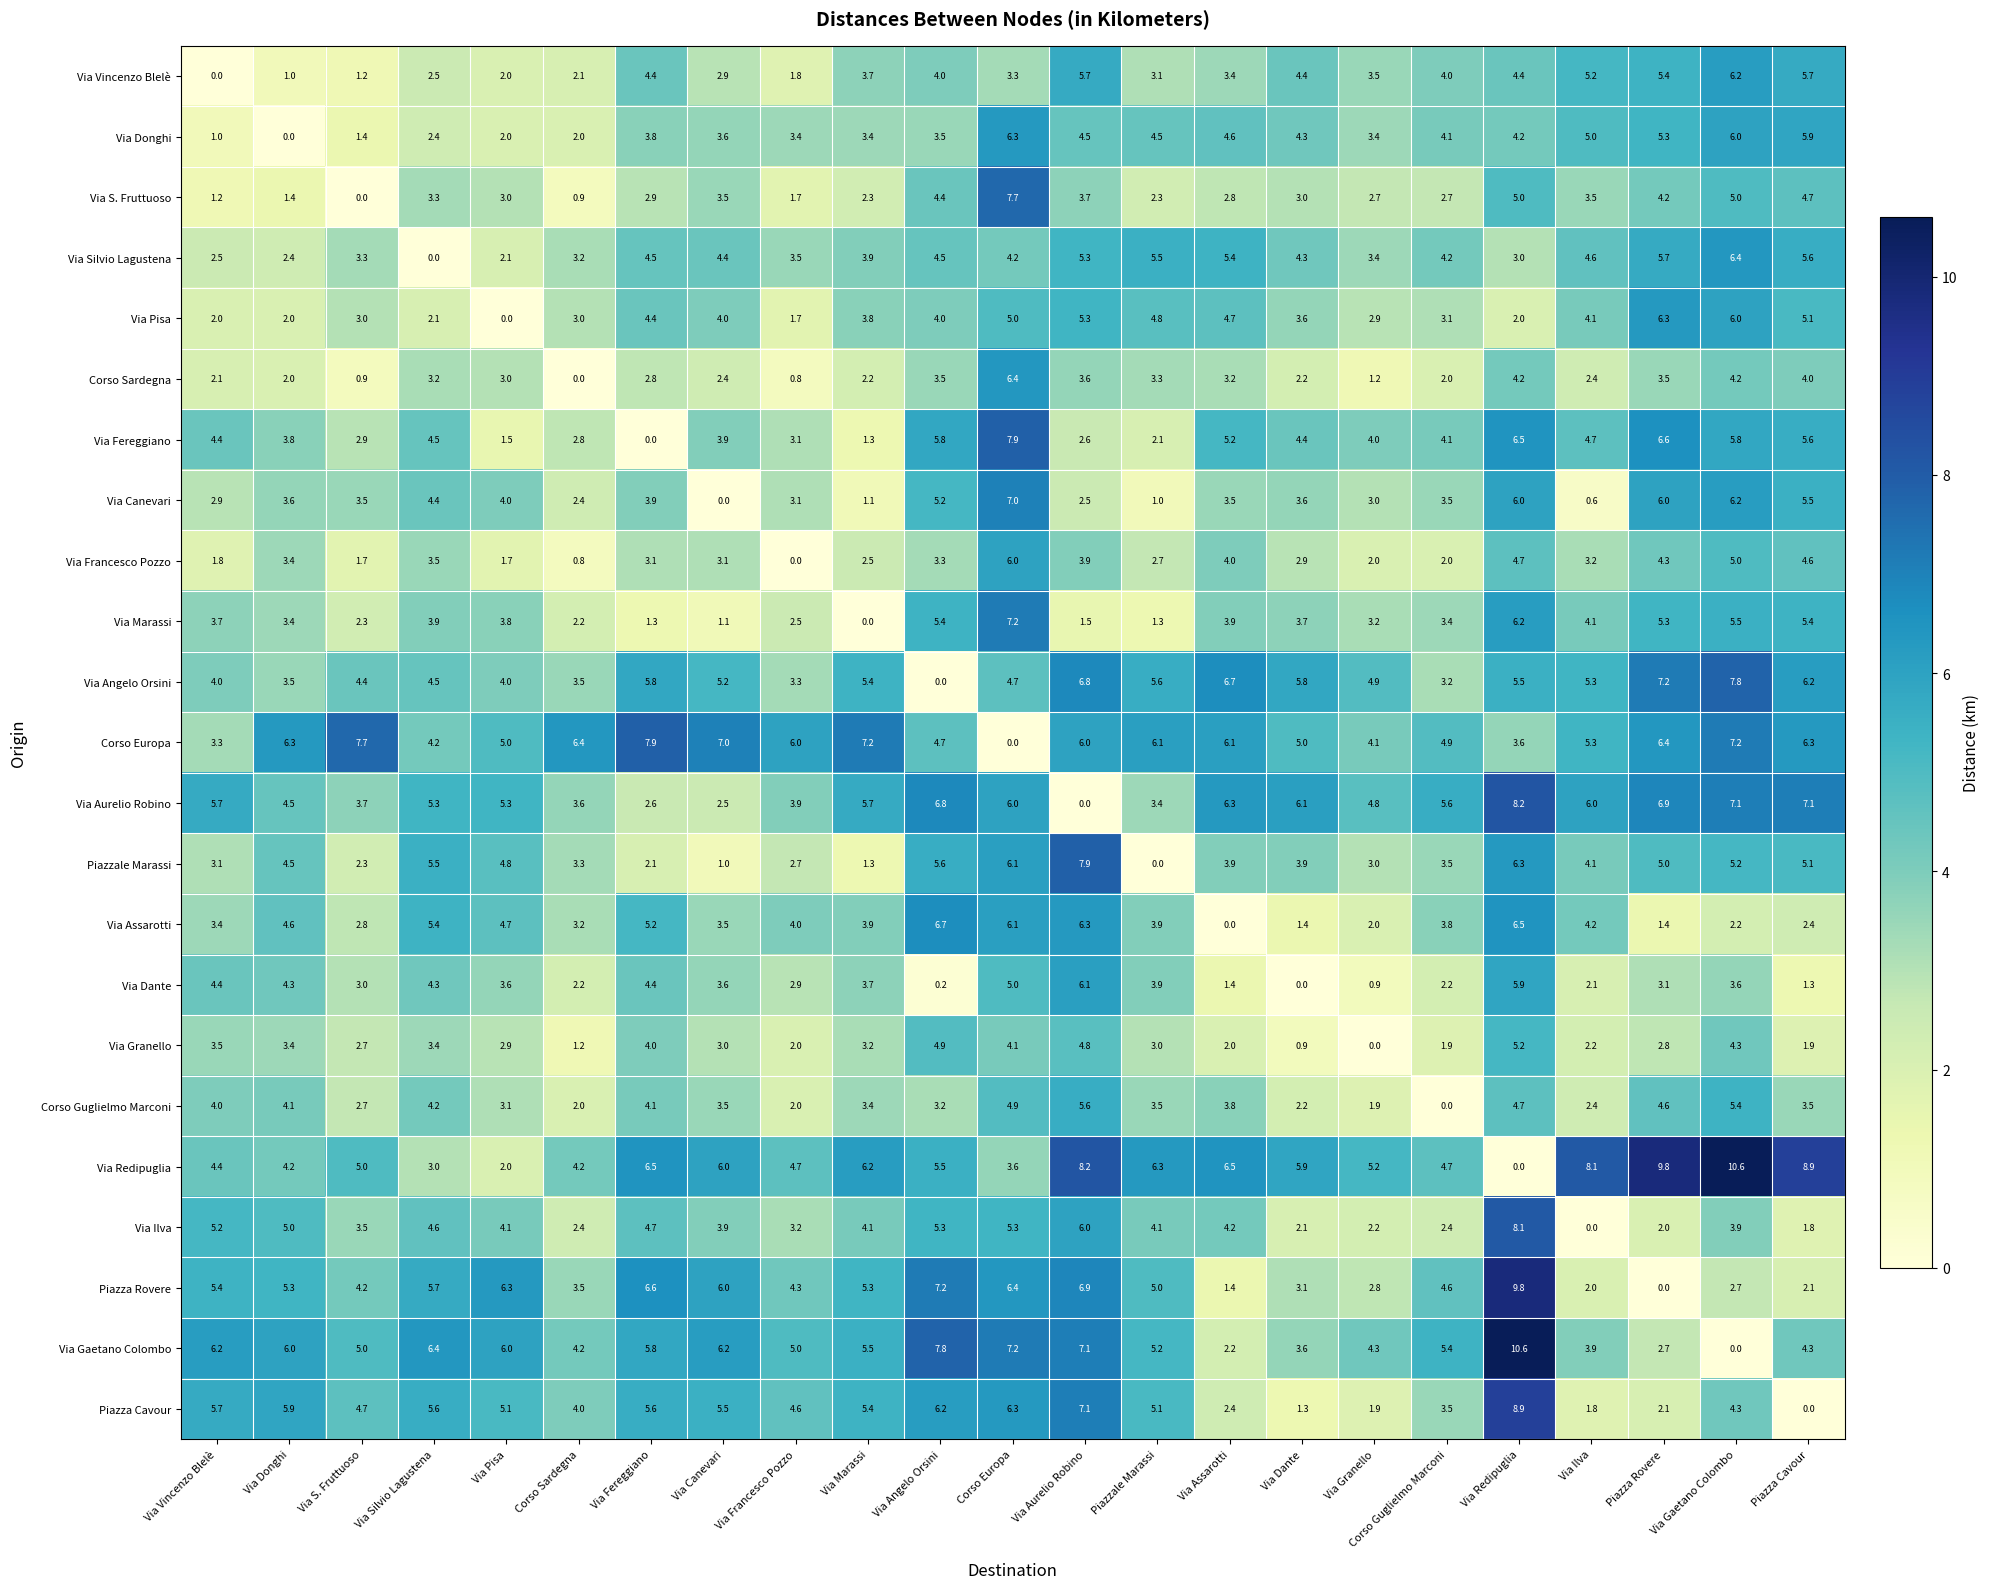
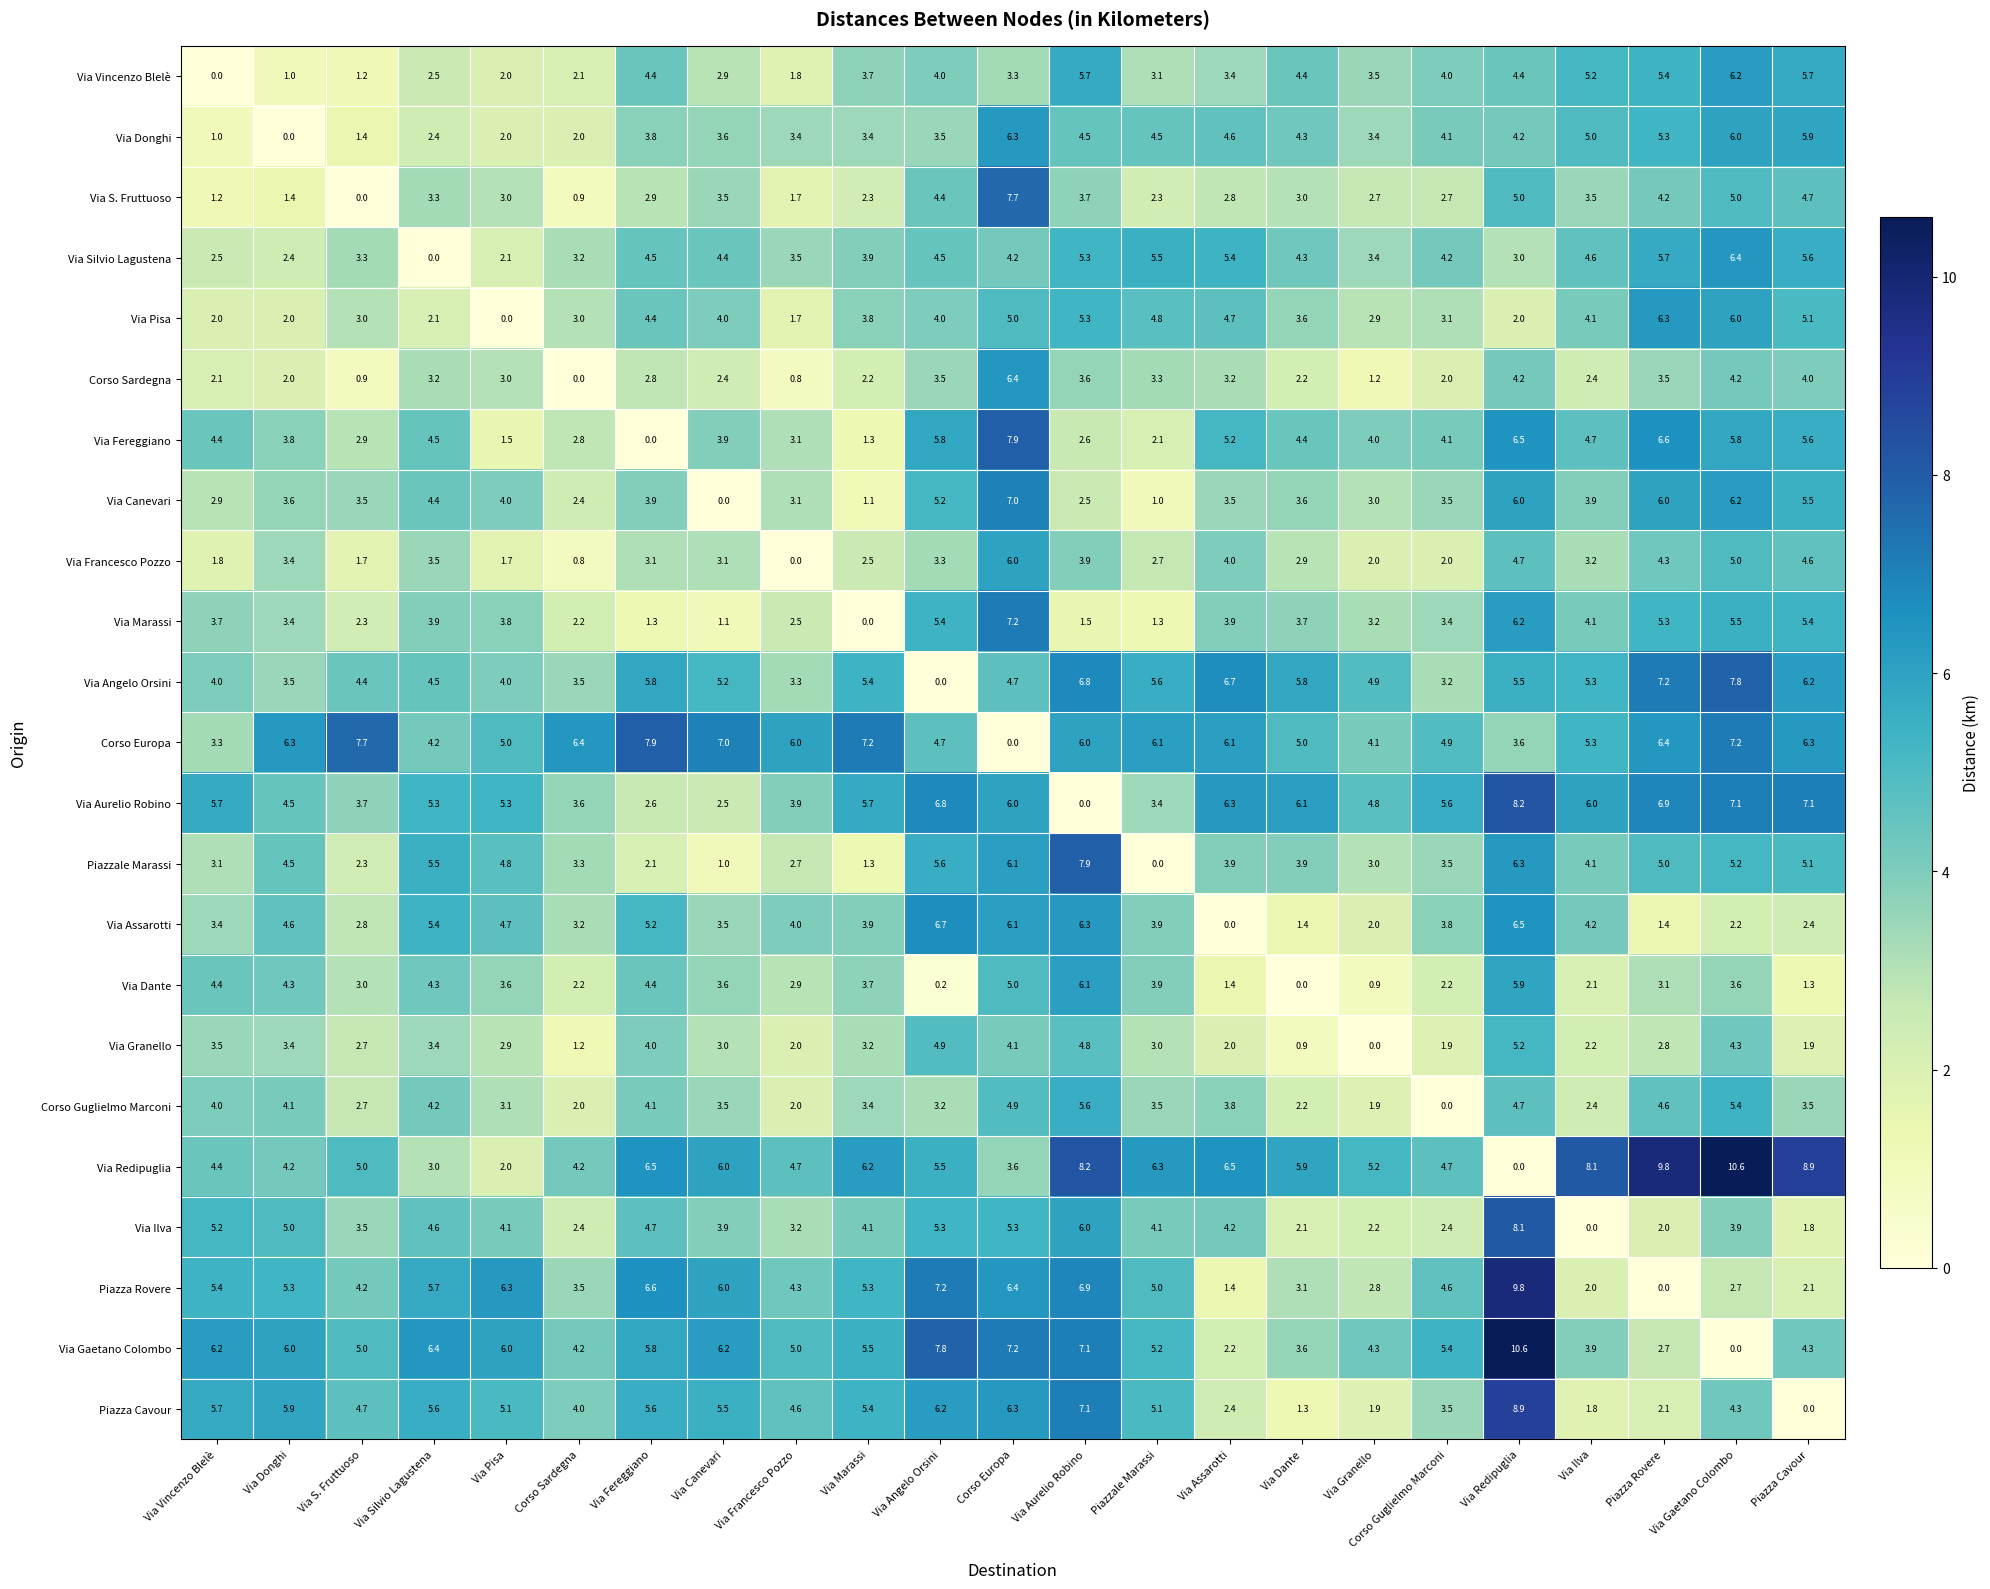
  {
    "Via Canevari": {
      "Via Vincenzo Blelè": 2.9,
      "Via Donghi": 3.6,
      "Via S. Fruttuoso": 3.5,
      "Via Silvio Lagustena": 4.4,
      "Via Pisa": 4.0,
      "Corso Sardegna": 2.4,
      "Via Fereggiano": 3.9,
      "Via Canevari": 0.0,
      "Via Francesco Pozzo": 3.1,
      "Via Marassi": 1.1,
      "Via Angelo Orsini": 5.2,
      "Corso Europa": 7.0,
      "Via Aurelio Robino": 2.5,
      "Piazzale Marassi": 1.0,
      "Via Assarotti": 3.5,
      "Via Dante": 3.6,
      "Via Granello": 3.0,
      "Corso Guglielmo Marconi": 3.5,
      "Via Redipuglia": 6.0,
-     "Via Ilva": 0.6,
+     "Via Ilva": 3.9,
      "Piazza Rovere": 6.0,
      "Via Gaetano Colombo": 6.2,
      "Piazza Cavour": 5.5
    }
  }
